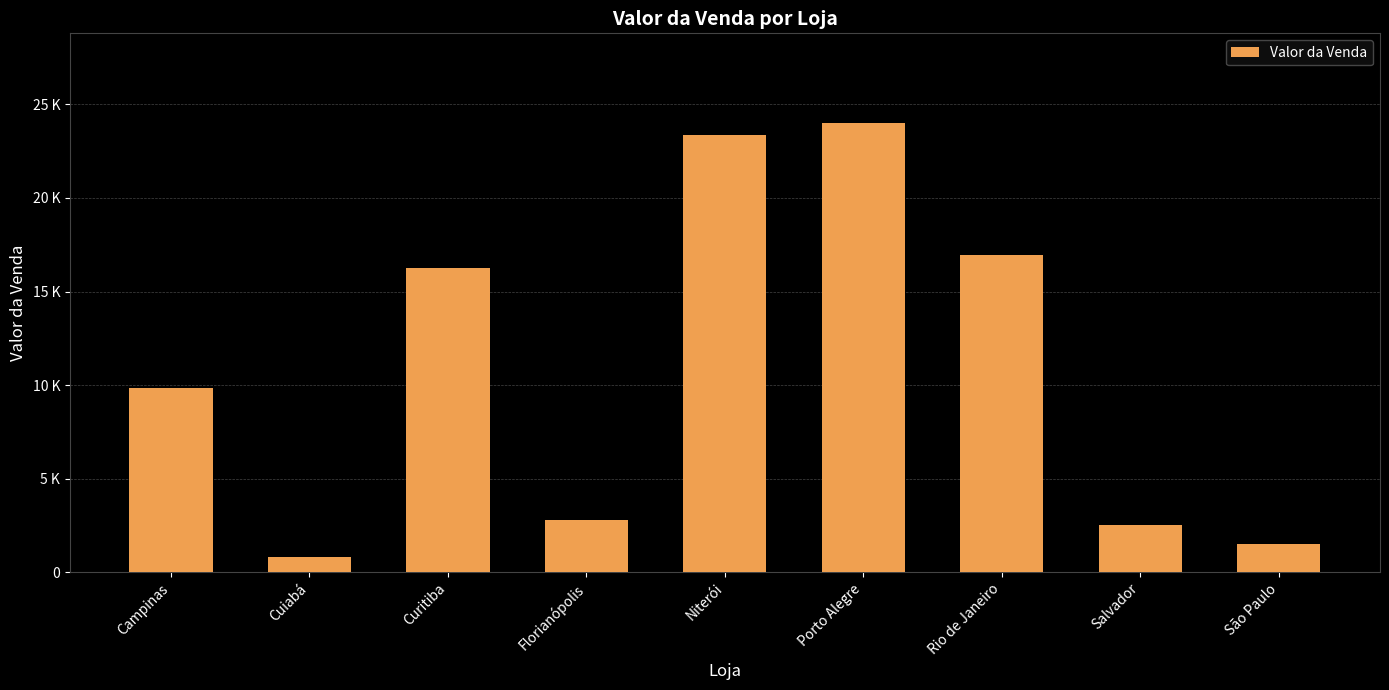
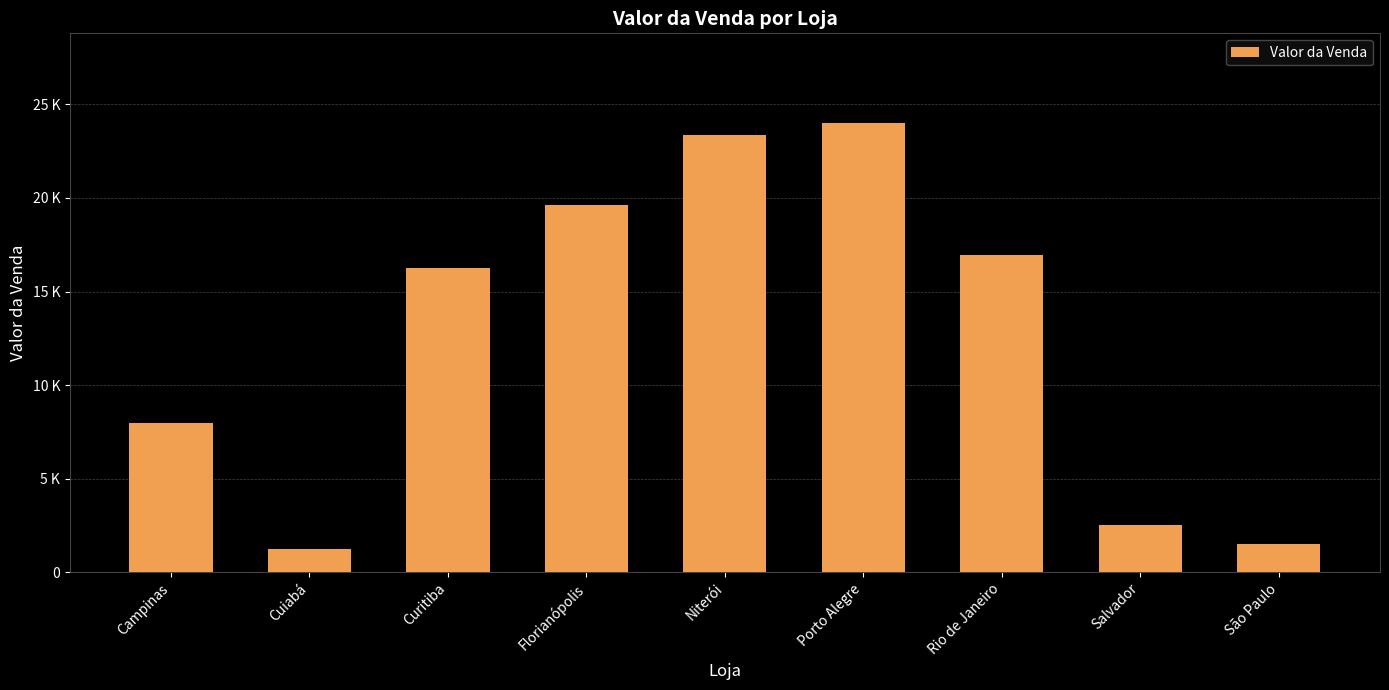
  {
-   "Campinas": 9800,
-   "Cuiabá": 800,
+   "Campinas": 8000,
+   "Cuiabá": 1300,
    "Curitiba": 16300,
-   "Florianópolis": 2800,
+   "Florianópolis": 19600,
    "Niterói": 23400,
    "Porto Alegre": 24000,
    "Rio de Janeiro": 17000,
    "Salvador": 2500,
    "São Paulo": 1500
  }
